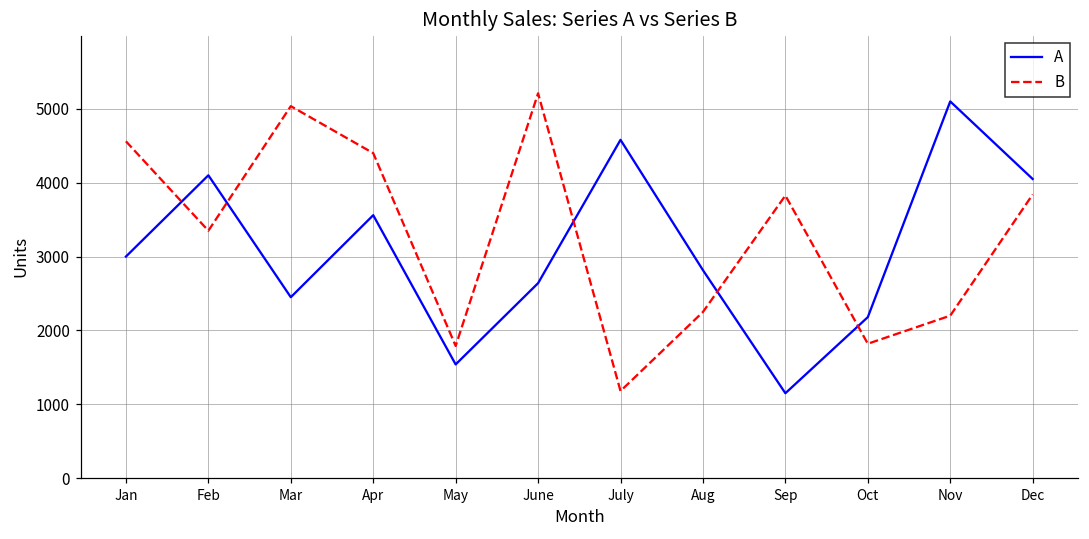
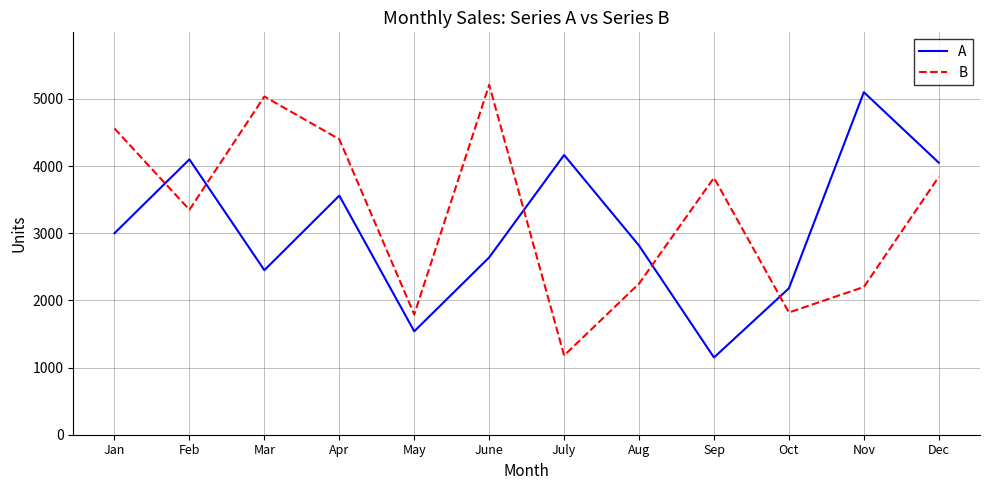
  {
    "A": {
      "Jan": 3000,
      "Feb": 4100,
      "Mar": 2500,
      "Apr": 3600,
      "May": 1500,
      "June": 2600,
-     "July": 4600,
+     "July": 4200,
      "Aug": 2800,
      "Sep": 1200,
      "Oct": 2200,
      "Nov": 5100,
      "Dec": 4100
    },
    "B": {
      "Jan": 4600,
      "Feb": 3400,
      "Mar": 5000,
      "Apr": 4400,
      "May": 1800,
      "June": 5200,
      "July": 1200,
      "Aug": 2300,
      "Sep": 3800,
      "Oct": 1800,
      "Nov": 2200,
      "Dec": 3800
    }
  }
